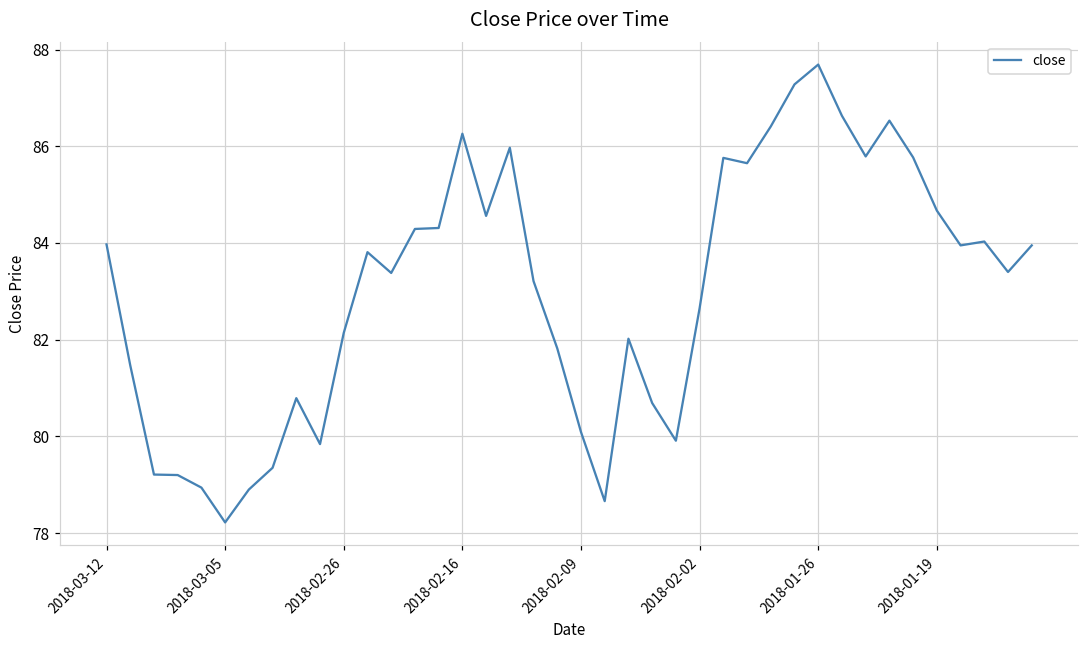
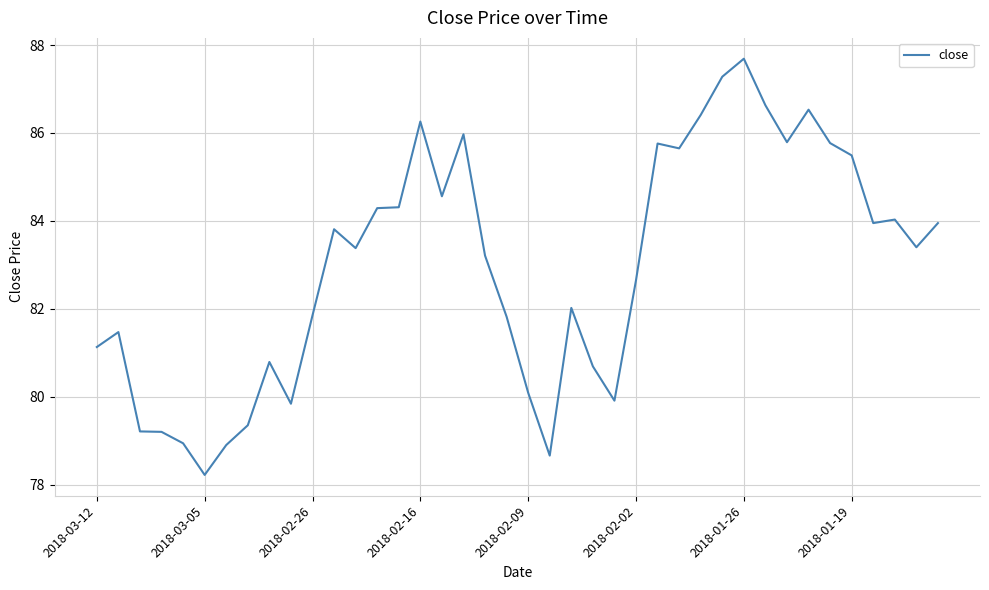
  {
-   "2018-03-12": 84.0,
+   "2018-03-12": 81.1,
    "2018-03-05": 78.2,
-   "2018-02-26": 82.1,
+   "2018-02-26": 81.9,
    "2018-02-16": 86.3,
    "2018-02-09": 80.1,
    "2018-02-02": 82.7,
    "2018-01-26": 87.7,
-   "2018-01-19": 84.7
+   "2018-01-19": 85.5
  }
